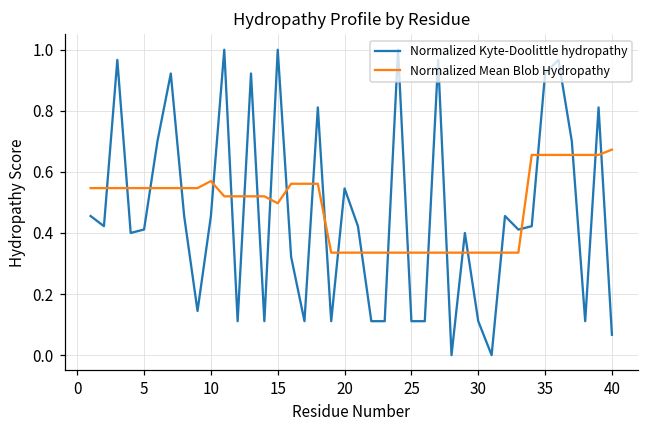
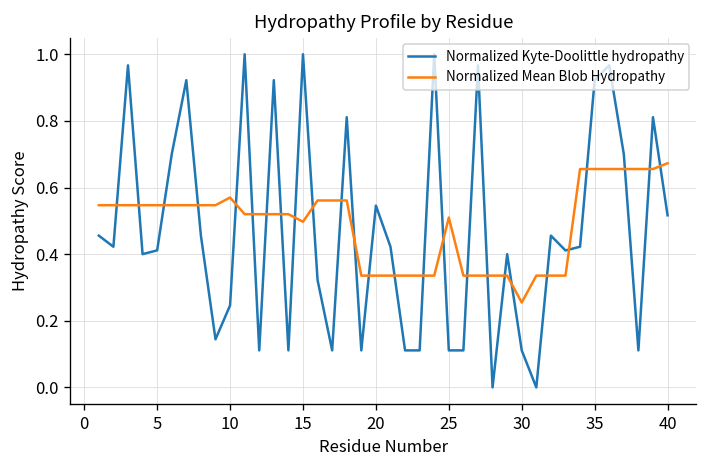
  {
    "Normalized Kyte-Doolittle hydropathy": {
      "5": 0.41,
-     "10": 0.46,
+     "10": 0.25,
      "15": 1.00,
      "20": 0.55,
      "25": 0.11,
      "30": 0.11,
-     "40": 0.07
+     "40": 0.52
    },
    "Normalized Mean Blob Hydropathy": {
      "5": 0.55,
      "10": 0.57,
      "15": 0.50,
      "20": 0.34,
-     "25": 0.34,
-     "30": 0.34,
+     "25": 0.51,
+     "30": 0.25,
      "35": 0.66,
      "40": 0.67
    }
  }
